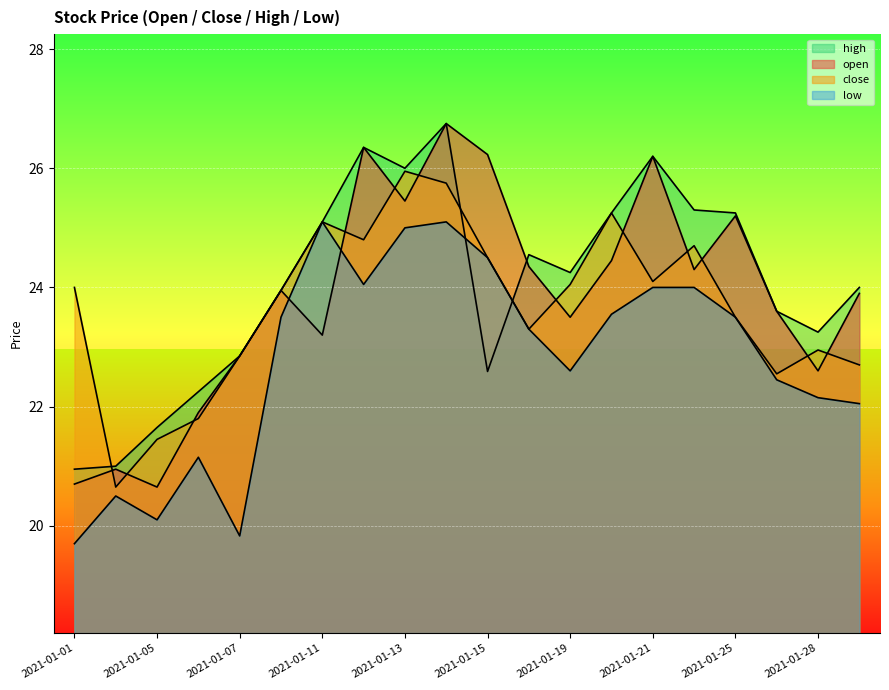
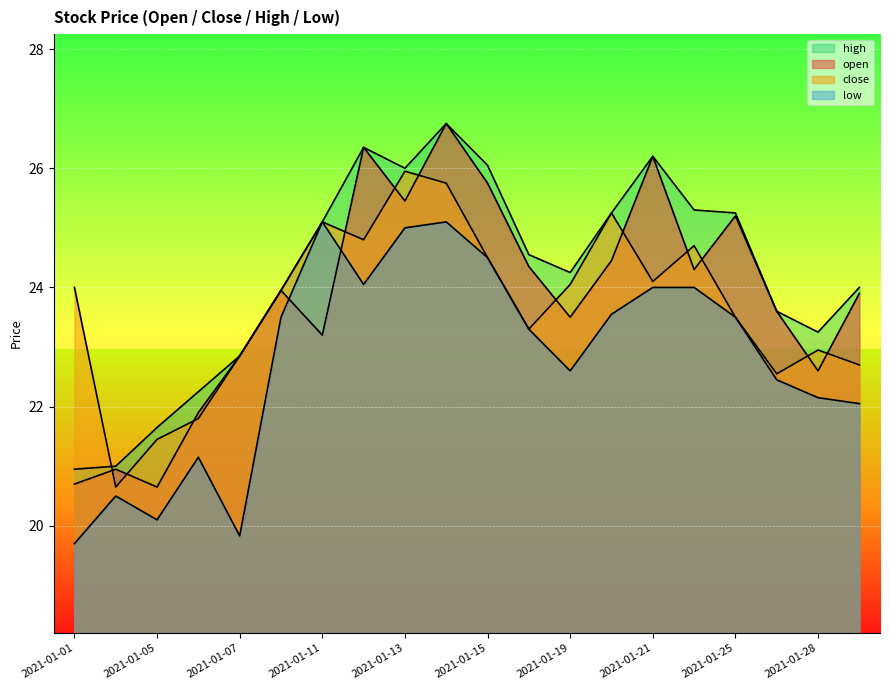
  {
    "high": {
      "2021-01-01": 21.0,
      "2021-01-05": 21.7,
      "2021-01-13": 26.0,
-     "2021-01-15": 22.6,
+     "2021-01-15": 26.1,
      "2021-01-19": 24.3,
      "2021-01-25": 25.3,
      "2021-01-28": 23.3
    },
    "open": {
      "2021-01-01": 20.7,
      "2021-01-05": 20.7,
      "2021-01-11": 23.2,
      "2021-01-13": 25.5,
-     "2021-01-15": 26.2,
+     "2021-01-15": 25.8,
      "2021-01-19": 23.5,
      "2021-01-25": 25.2,
      "2021-01-28": 22.6
    },
    "close": {
      "2021-01-01": 24.0,
      "2021-01-05": 21.5,
      "2021-01-13": 26.0,
      "2021-01-19": 24.1,
      "2021-01-21": 24.1,
      "2021-01-28": 23.0
    },
    "low": {
      "2021-01-01": 19.7,
      "2021-01-05": 20.1,
      "2021-01-07": 19.8,
      "2021-01-13": 25.0,
      "2021-01-19": 22.6,
      "2021-01-21": 24.0,
      "2021-01-28": 22.2
    }
  }
